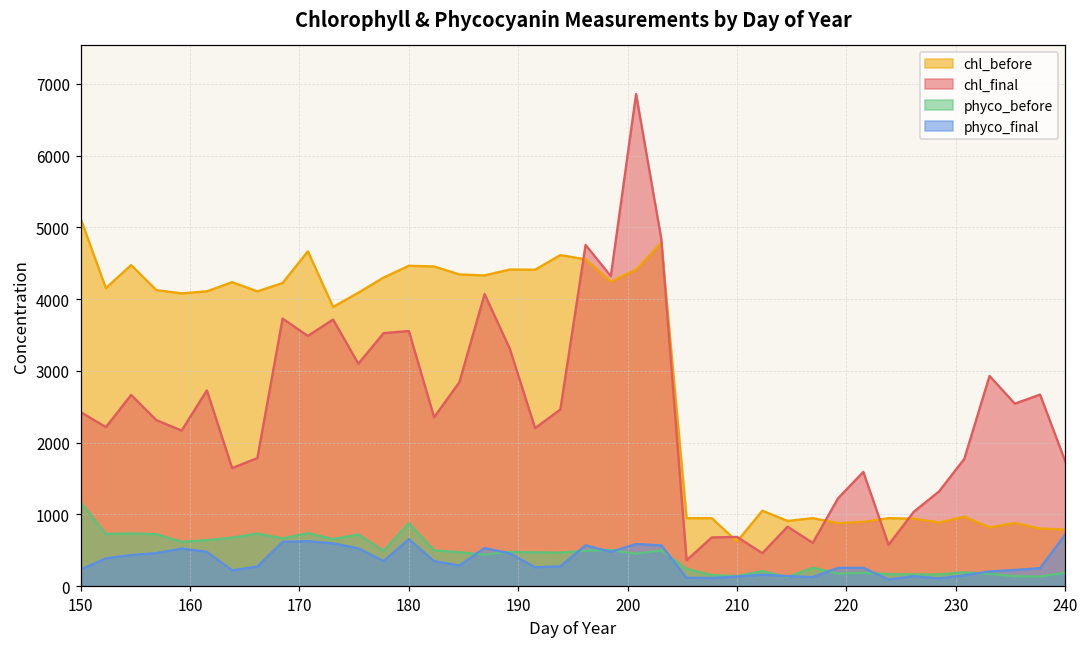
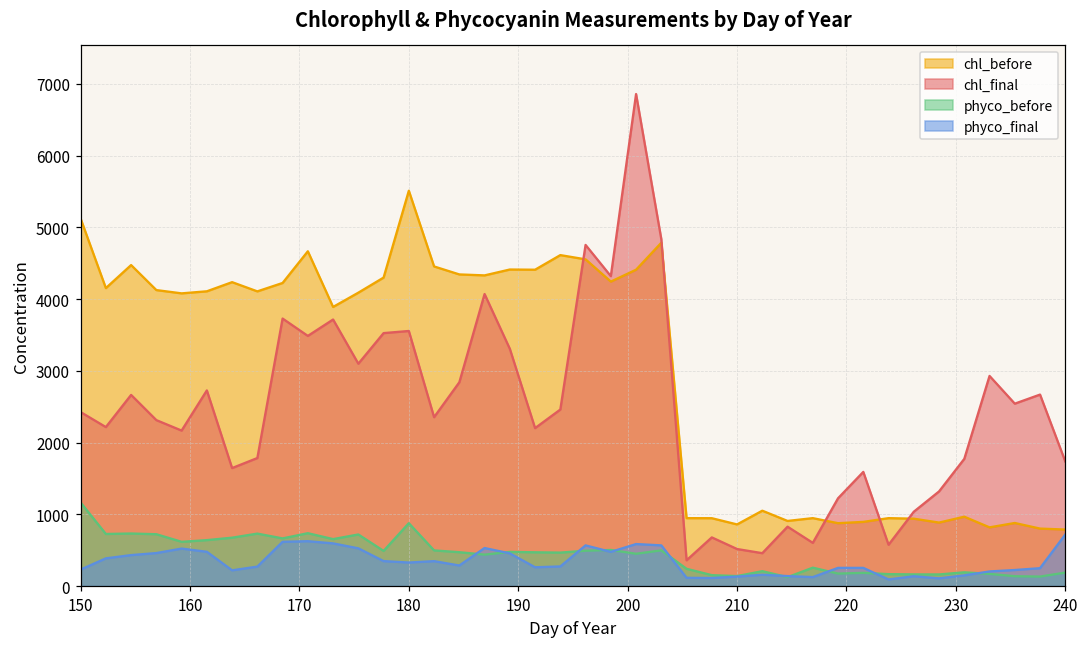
  {
    "chl_before": {
      "150": 5100,
-     "180": 4500,
-     "210": 600,
+     "180": 5500,
+     "210": 900,
      "240": 800
    },
    "chl_final": {
      "150": 2400,
      "180": 3600,
-     "210": 700,
+     "210": 500,
      "240": 1700
    },
    "phyco_before": {
      "150": 1200,
      "180": 900,
      "240": 200
    },
    "phyco_final": {
      "150": 200,
-     "180": 700,
+     "180": 300,
      "240": 700
    }
  }
